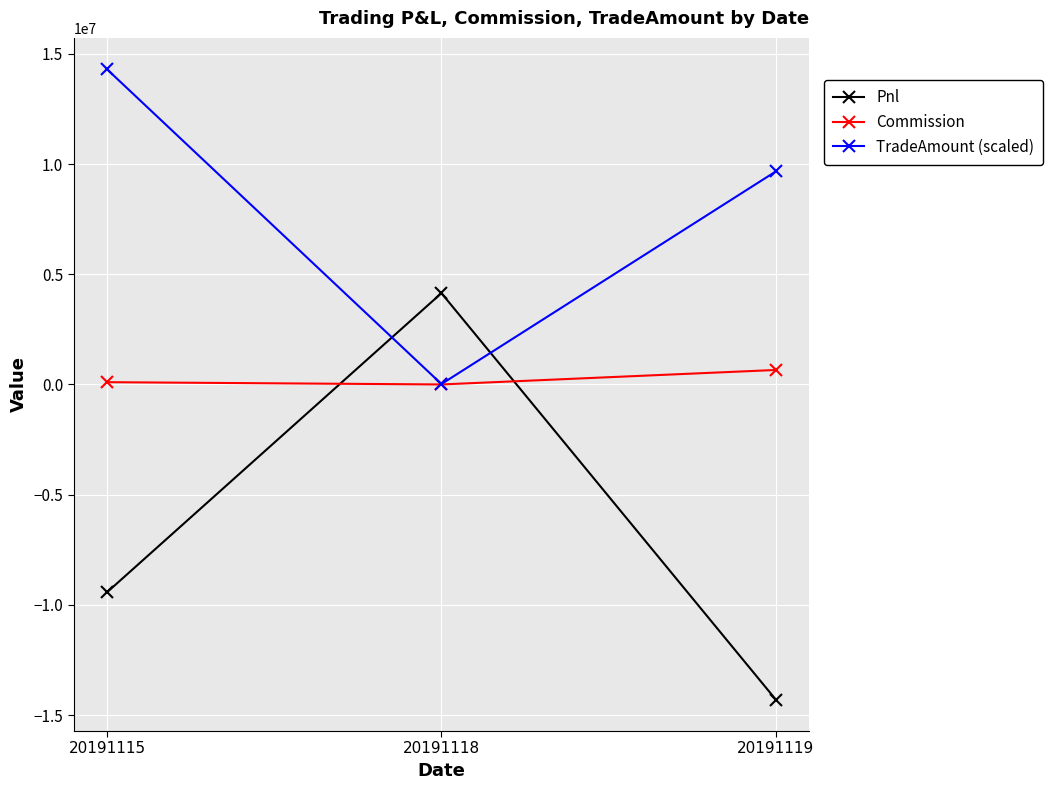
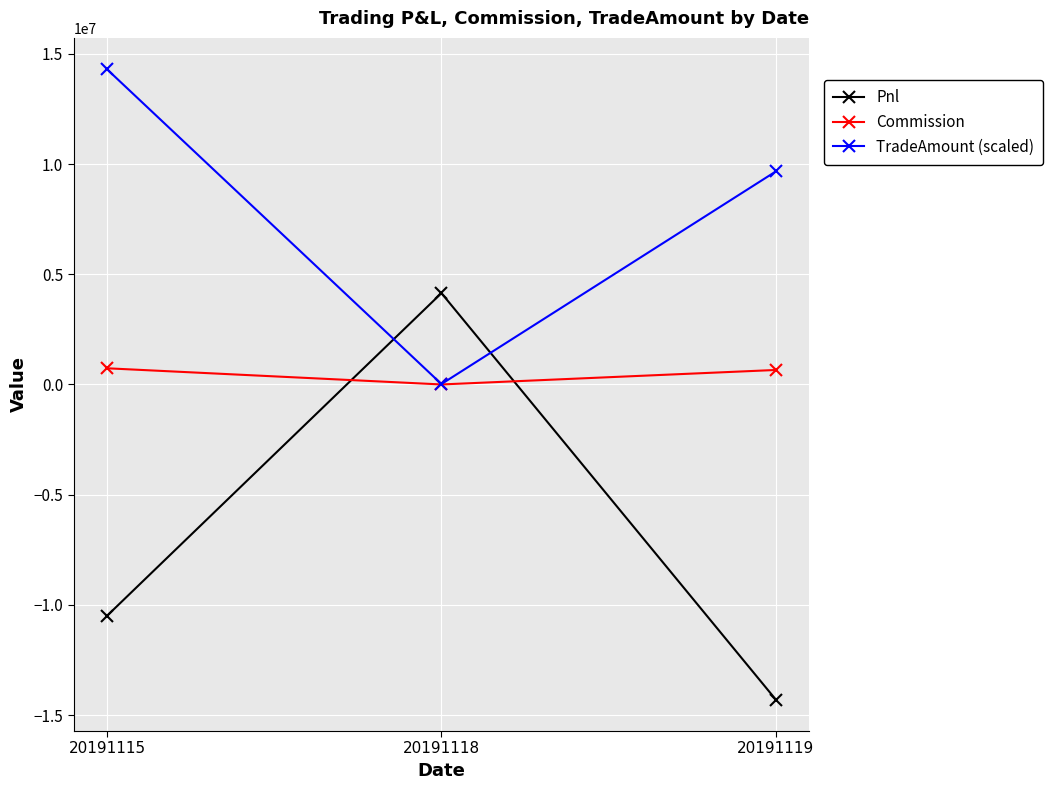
  {
    "Pnl": {
-     "20191115": -9400000,
+     "20191115": -10500000,
      "20191118": 4100000,
      "20191119": -14300000
    },
    "Commission": {
-     "20191115": 100000,
+     "20191115": 700000,
      "20191119": 700000
    },
    "TradeAmount (scaled)": {
      "20191115": 14300000,
      "20191119": 9700000
    }
  }
